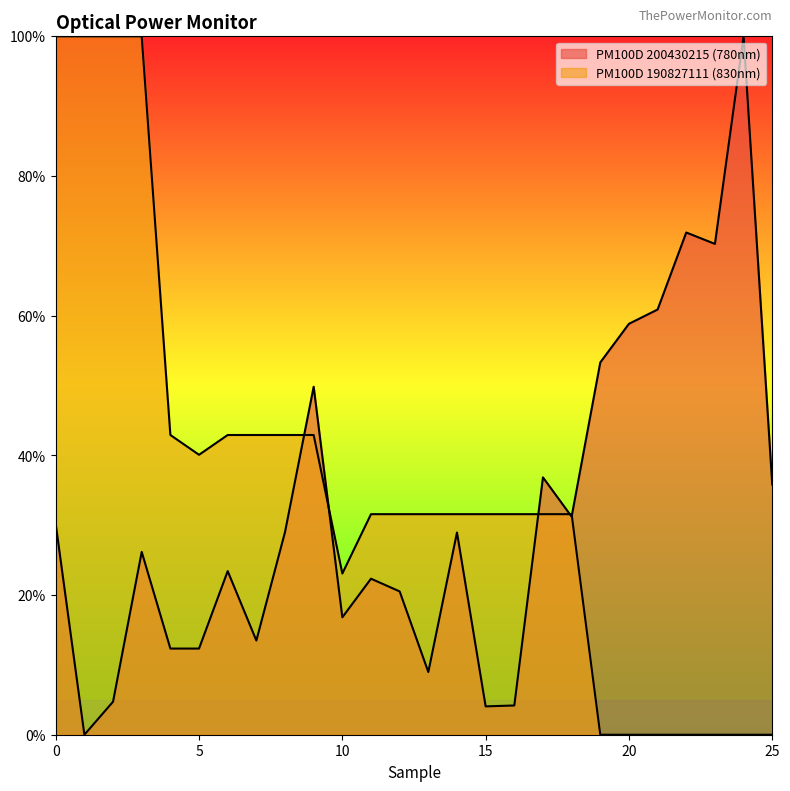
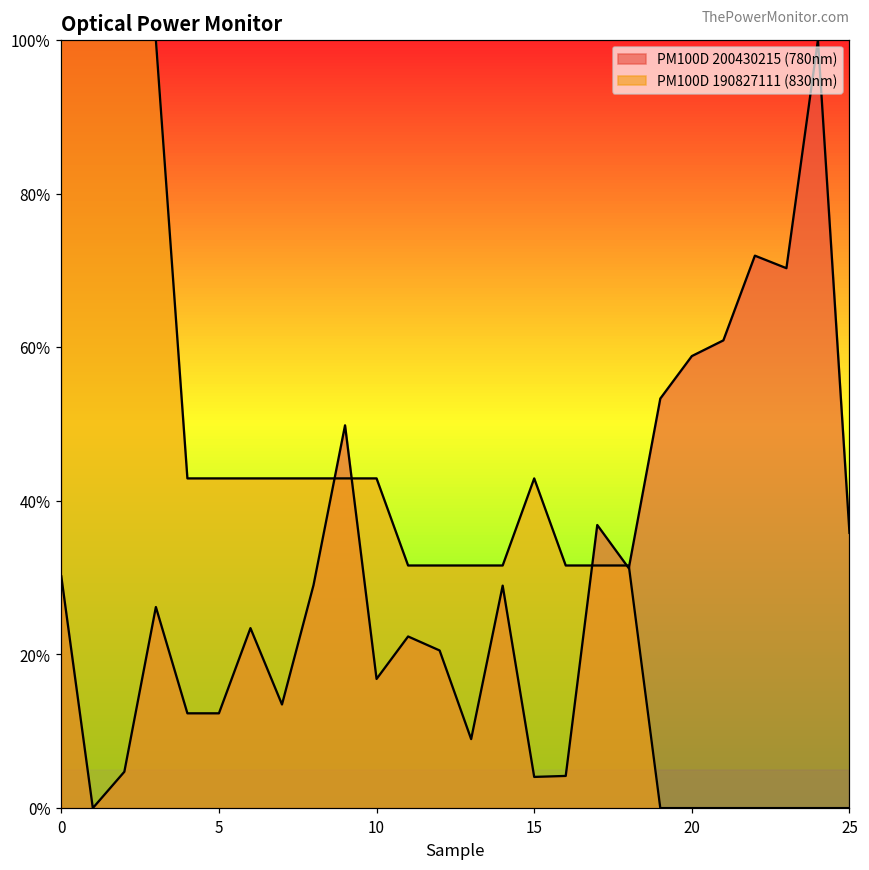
  {
    "PM100D 200430215 (780nm)": {
      "0": "30%",
      "5": "12%",
      "10": "17%",
      "20": "59%",
      "25": "36%"
    },
    "PM100D 190827111 (830nm)": {
      "0": "100%",
-     "5": "40%",
-     "10": "23%",
-     "15": "32%"
+     "5": "43%",
+     "10": "43%",
+     "15": "43%"
    }
  }
